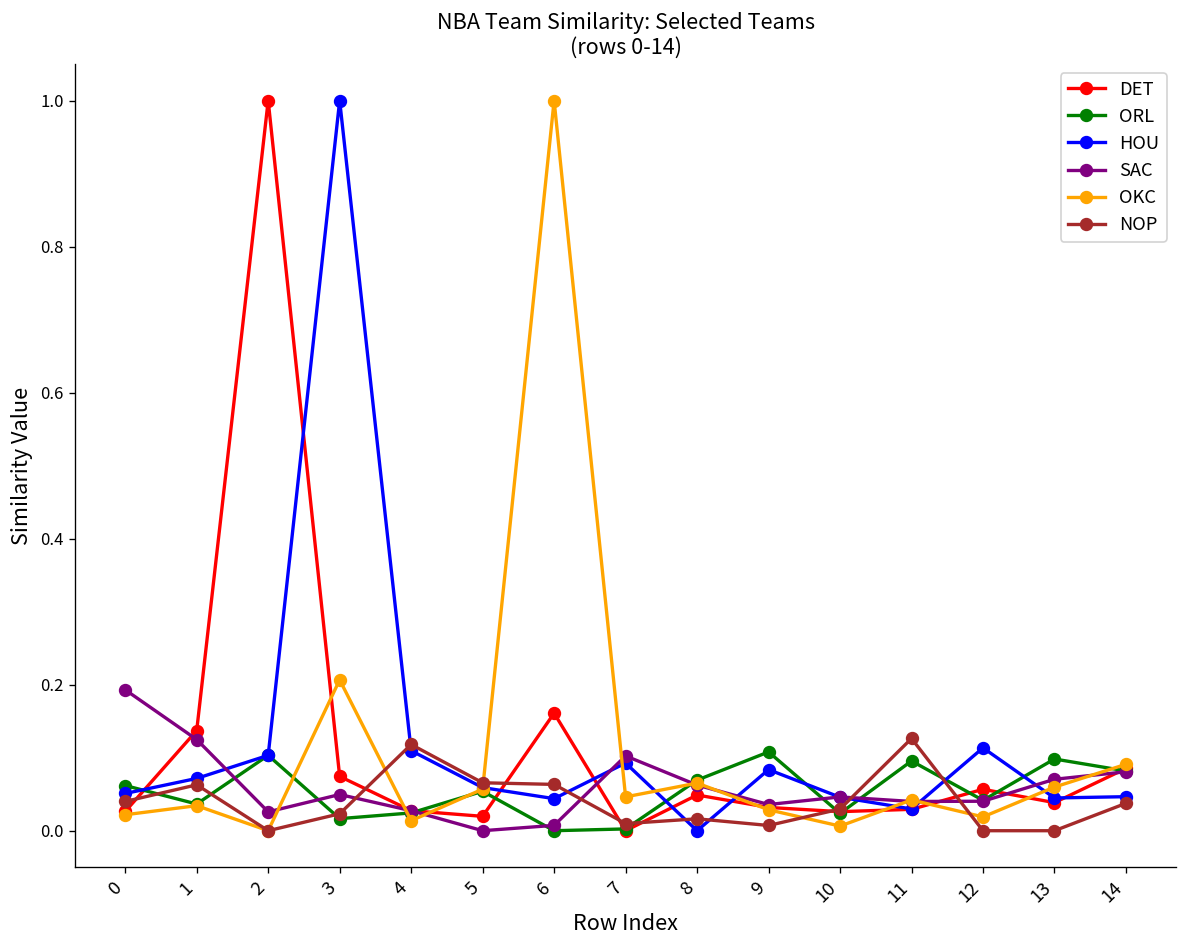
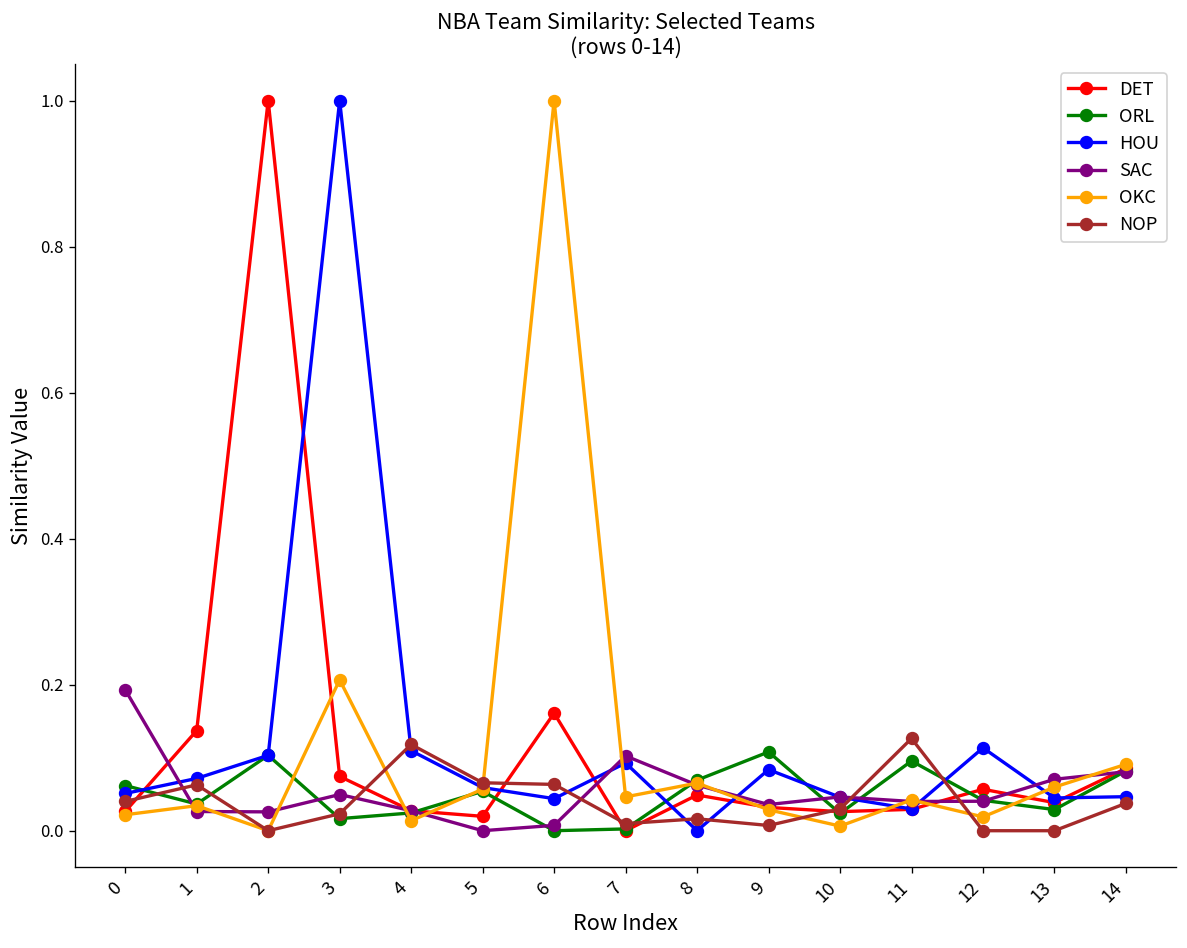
  {
    "DET": {
      "0": 0.03,
      "1": 0.14,
      "2": 1.00,
      "3": 0.07,
      "5": 0.02,
      "6": 0.16,
      "8": 0.05,
      "12": 0.06,
      "13": 0.04
    },
    "ORL": {
      "0": 0.06,
      "3": 0.02,
      "6": 0.00,
      "9": 0.11,
      "11": 0.10,
-     "13": 0.10
+     "13": 0.03
    },
    "HOU": {
      "0": 0.05,
      "1": 0.07,
      "3": 1.00,
      "4": 0.11,
      "6": 0.04,
      "7": 0.09,
      "8": 0.00,
      "9": 0.08,
      "12": 0.11,
      "13": 0.04,
      "14": 0.05
    },
    "SAC": {
      "0": 0.19,
-     "1": 0.12,
+     "1": 0.03,
      "2": 0.03,
      "3": 0.05,
      "5": 0.00,
      "6": 0.01,
      "7": 0.10,
      "13": 0.07
    },
    "OKC": {
      "0": 0.02,
      "3": 0.21,
      "4": 0.01,
      "6": 1.00,
      "7": 0.05,
      "10": 0.01,
      "12": 0.02,
      "13": 0.06,
      "14": 0.09
    },
    "NOP": {
      "0": 0.04,
      "1": 0.06,
      "3": 0.02,
      "4": 0.12,
      "5": 0.07,
      "6": 0.06,
      "7": 0.01,
      "8": 0.02,
      "9": 0.01,
      "11": 0.13,
      "12": 0.00,
      "13": 0.00,
      "14": 0.04
    }
  }
